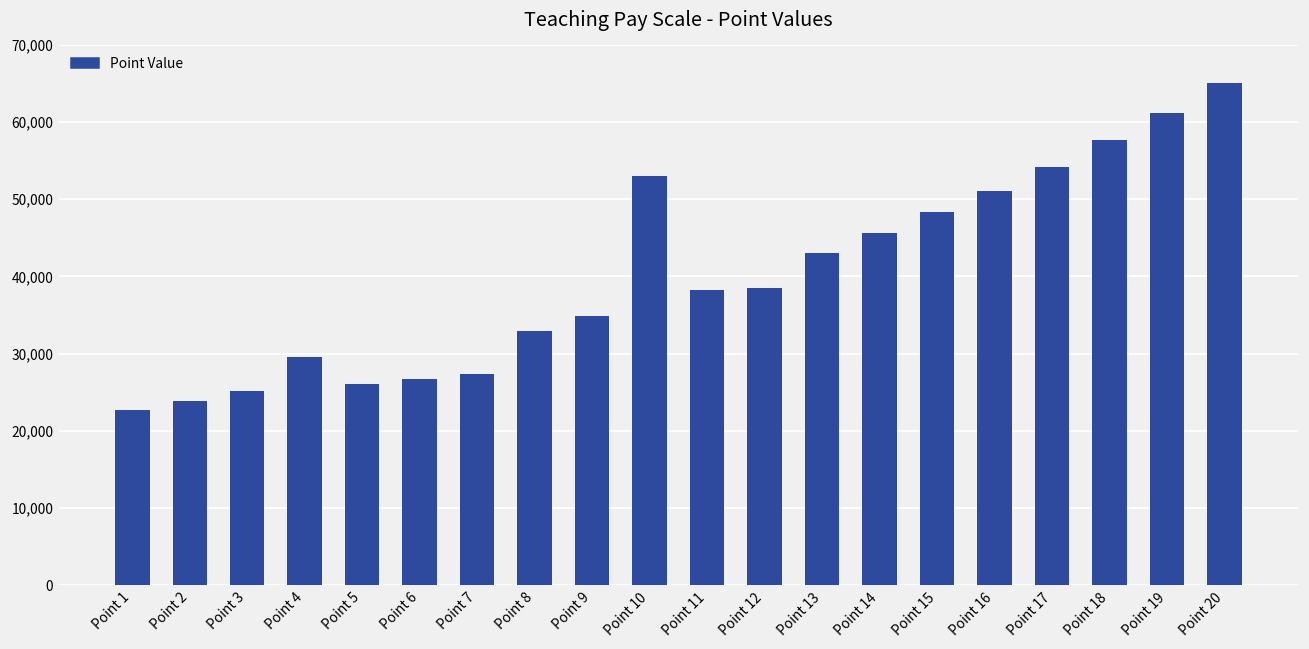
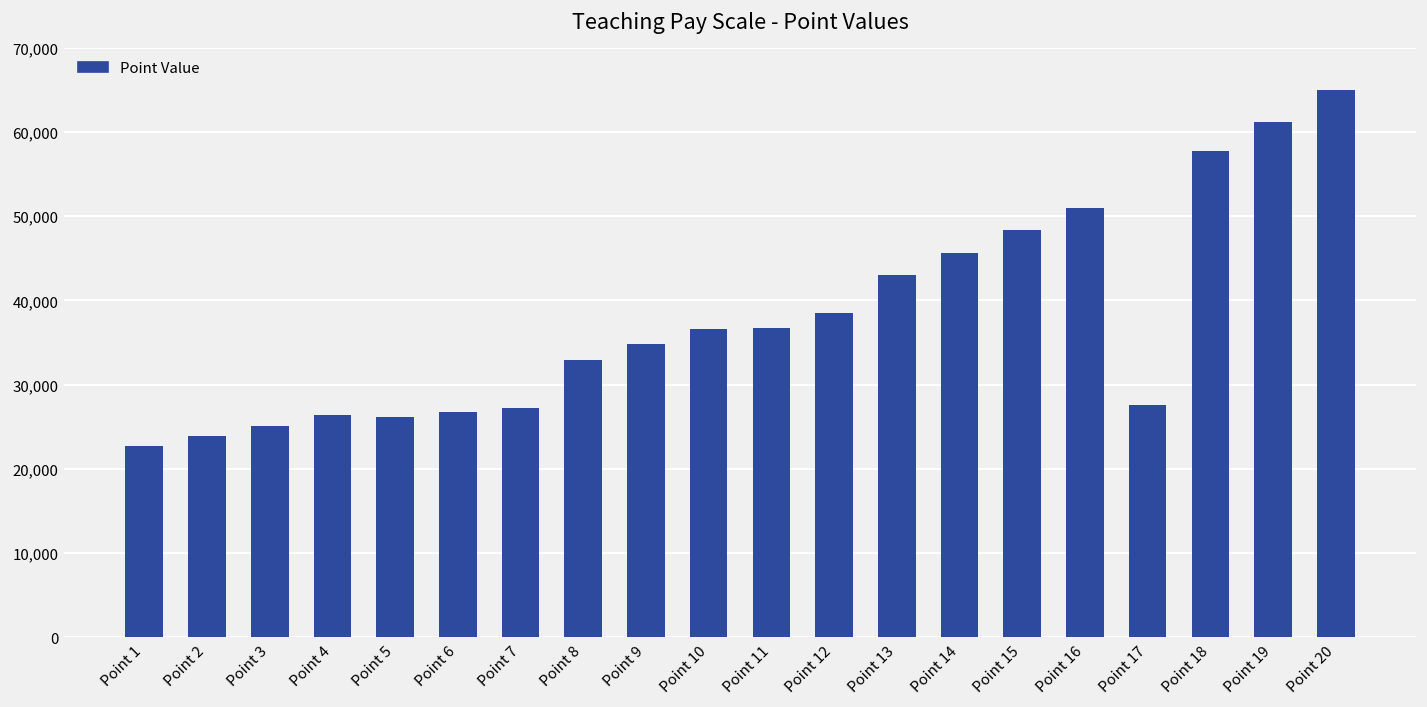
  {
    "Point 1": "23,000",
    "Point 2": "24,000",
    "Point 3": "25,000",
-   "Point 4": "30,000",
+   "Point 4": "26,000",
    "Point 5": "26,000",
    "Point 6": "27,000",
    "Point 7": "27,000",
    "Point 8": "33,000",
    "Point 9": "35,000",
-   "Point 10": "53,000",
-   "Point 11": "38,000",
+   "Point 10": "37,000",
+   "Point 11": "37,000",
    "Point 12": "39,000",
    "Point 13": "43,000",
    "Point 14": "46,000",
    "Point 15": "48,000",
    "Point 16": "51,000",
-   "Point 17": "54,000",
+   "Point 17": "28,000",
    "Point 18": "58,000",
    "Point 19": "61,000",
    "Point 20": "65,000"
  }
